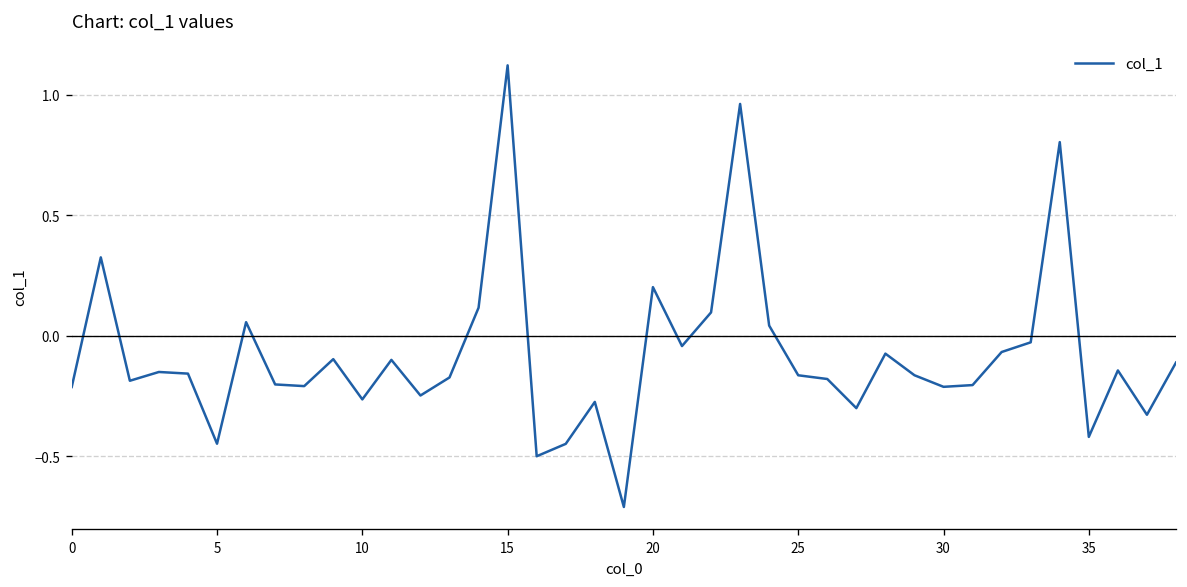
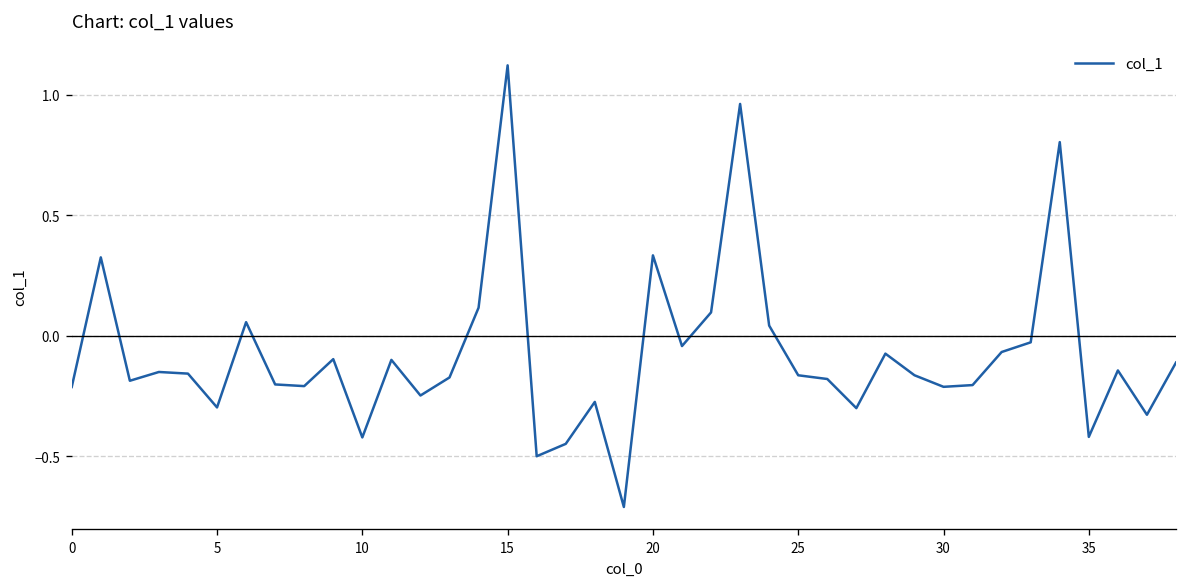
  {
    "0": -0.21,
-   "5": -0.45,
-   "10": -0.26,
+   "5": -0.30,
+   "10": -0.42,
    "15": 1.12,
-   "20": 0.20,
+   "20": 0.33,
    "25": -0.16,
    "30": -0.21,
    "35": -0.42
  }
